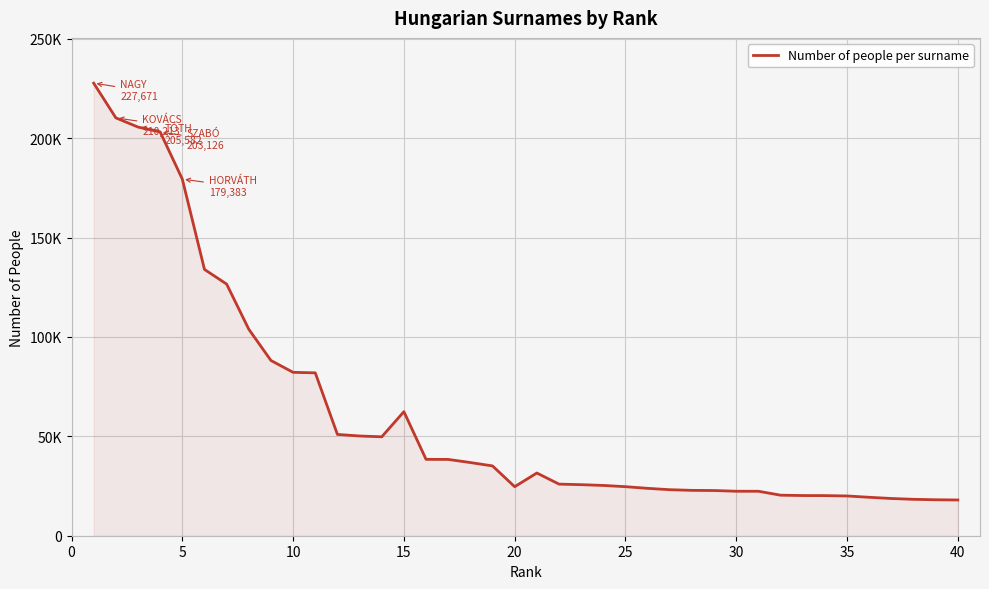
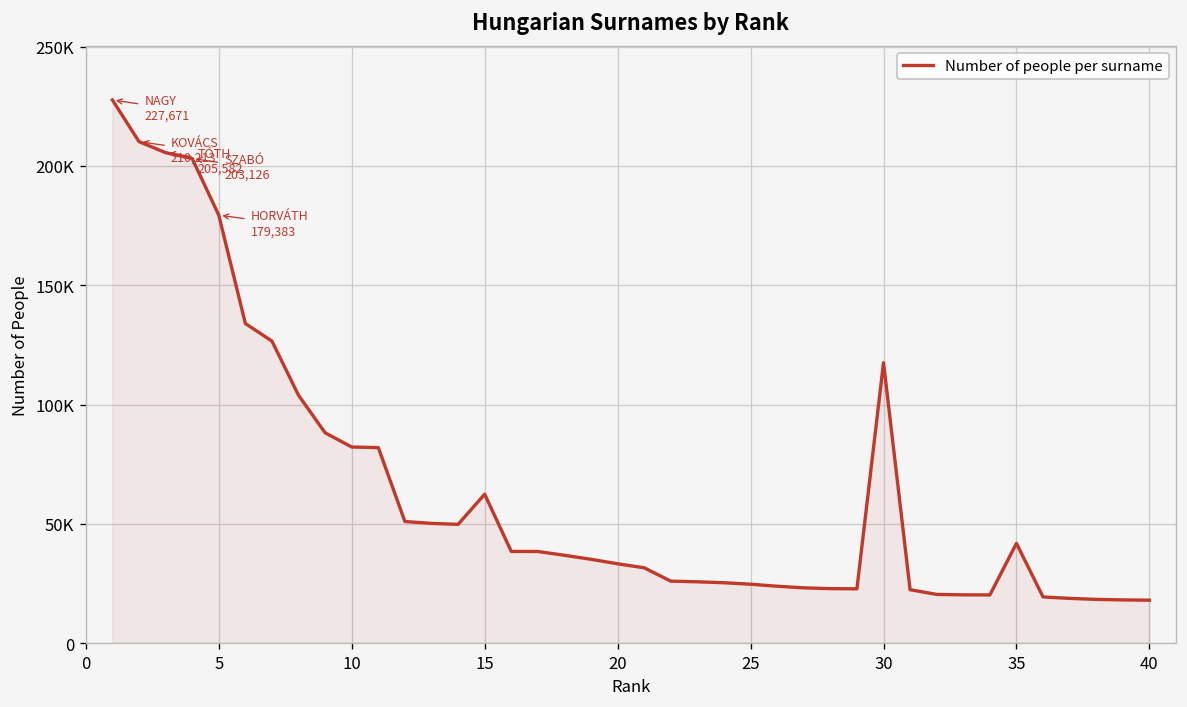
  {
    "10": 82000,
    "15": 62000,
-   "20": 25000,
+   "20": 33000,
    "25": 25000,
-   "30": 22000,
-   "35": 20000,
+   "30": 118000,
+   "35": 42000,
    "40": 18000
  }
